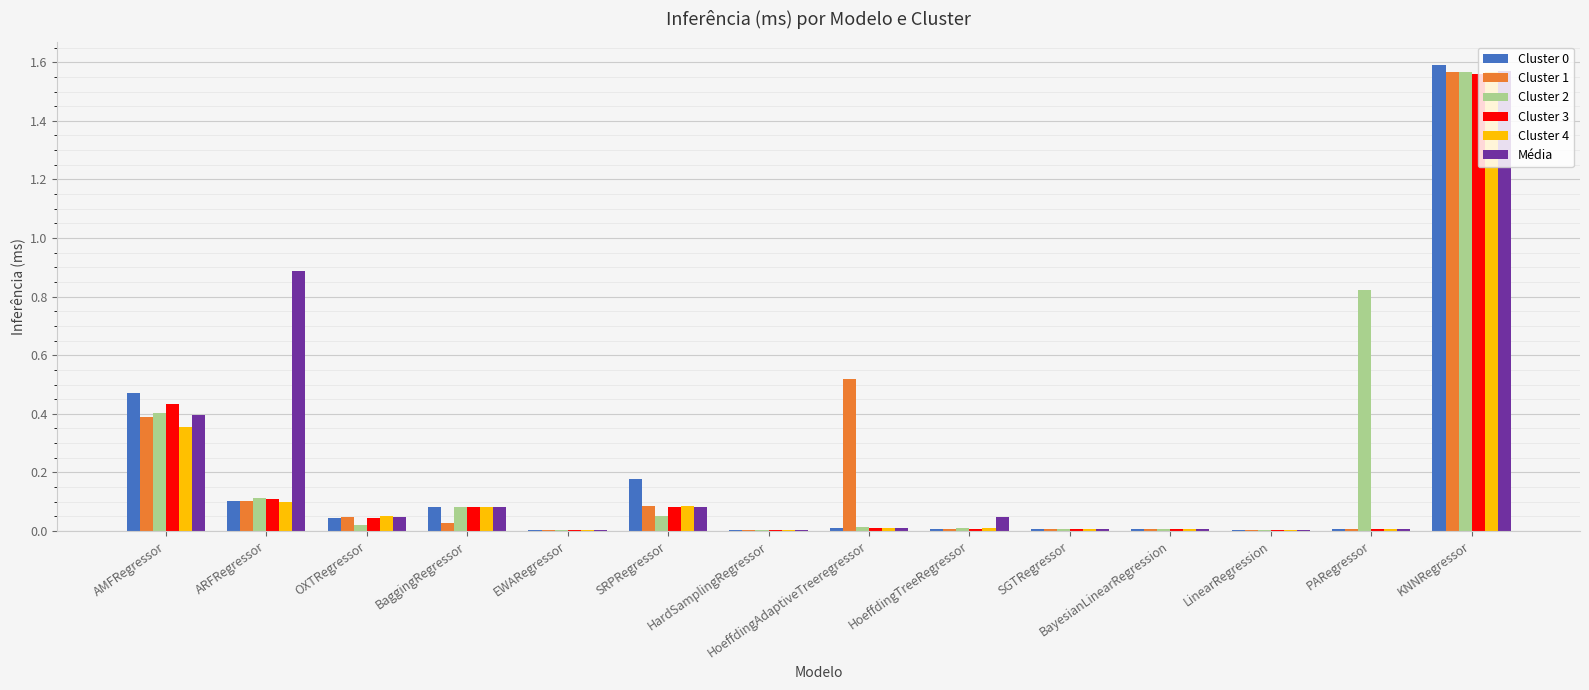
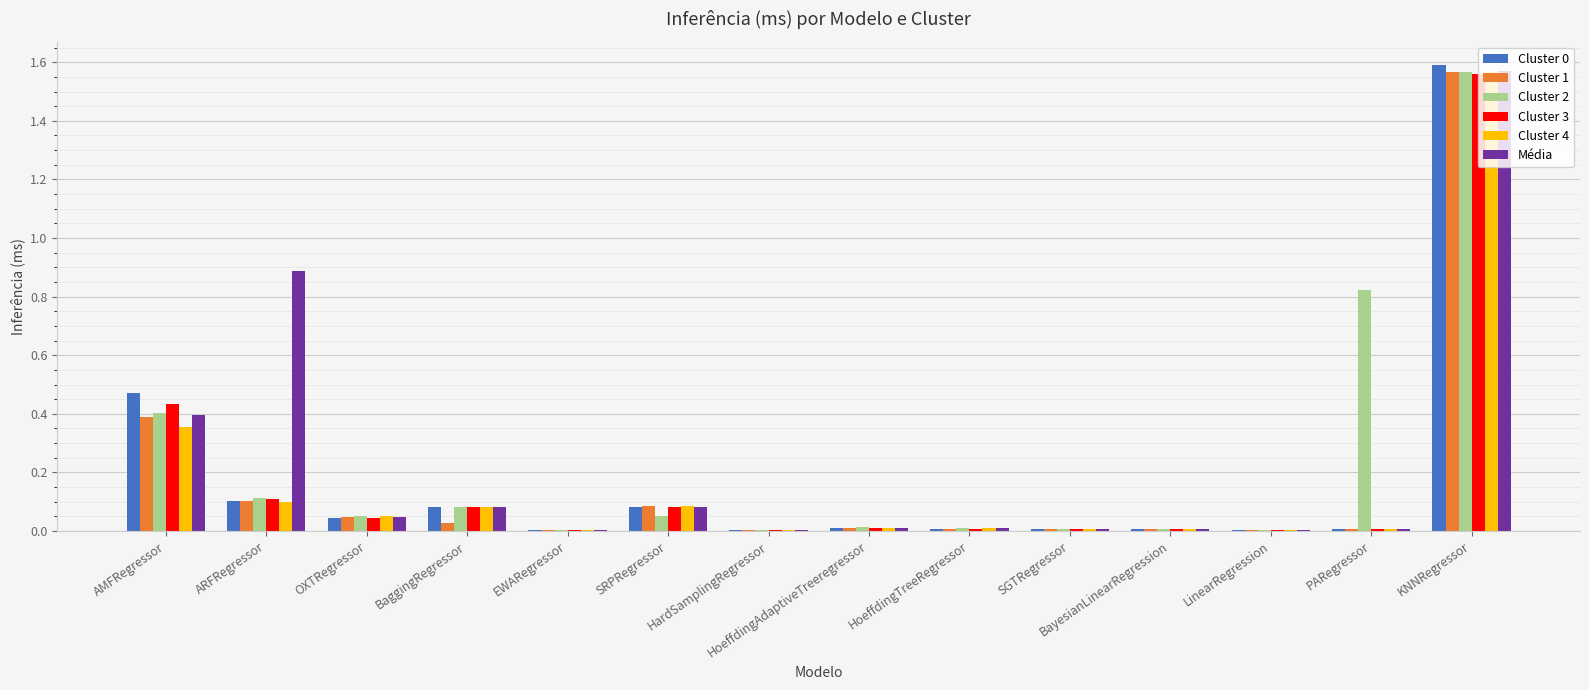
  {
    "Cluster 0": {
      "AMFRegressor": 0.47,
      "ARFRegressor": 0.10,
      "OXTRegressor": 0.05,
      "BaggingRegressor": 0.08,
-     "SRPRegressor": 0.18,
+     "SRPRegressor": 0.08,
      "HoeffdingAdaptiveTreeregressor": 0.01,
      "KNNRegressor": 1.59
    },
    "Cluster 1": {
      "AMFRegressor": 0.39,
      "ARFRegressor": 0.10,
      "OXTRegressor": 0.05,
      "BaggingRegressor": 0.03,
      "SRPRegressor": 0.08,
-     "HoeffdingAdaptiveTreeregressor": 0.52,
+     "HoeffdingAdaptiveTreeregressor": 0.01,
      "KNNRegressor": 1.57
    },
    "Cluster 2": {
      "AMFRegressor": 0.40,
      "ARFRegressor": 0.11,
-     "OXTRegressor": 0.02,
+     "OXTRegressor": 0.05,
      "BaggingRegressor": 0.08,
      "SRPRegressor": 0.05,
      "HoeffdingAdaptiveTreeregressor": 0.01,
      "HoeffdingTreeRegressor": 0.01,
      "PARegressor": 0.82,
      "KNNRegressor": 1.57
    },
    "Cluster 3": {
      "AMFRegressor": 0.44,
      "ARFRegressor": 0.11,
      "OXTRegressor": 0.04,
      "BaggingRegressor": 0.08,
      "SRPRegressor": 0.08,
      "HoeffdingAdaptiveTreeregressor": 0.01
    },
    "Cluster 4": {
      "AMFRegressor": 0.35,
      "ARFRegressor": 0.10,
      "OXTRegressor": 0.05,
      "BaggingRegressor": 0.08,
      "SRPRegressor": 0.08,
      "HoeffdingAdaptiveTreeregressor": 0.01,
      "HoeffdingTreeRegressor": 0.01
    },
    "Média": {
      "AMFRegressor": 0.40,
      "ARFRegressor": 0.89,
      "OXTRegressor": 0.05,
      "BaggingRegressor": 0.08,
      "SRPRegressor": 0.08,
      "HoeffdingAdaptiveTreeregressor": 0.01,
-     "HoeffdingTreeRegressor": 0.05
+     "HoeffdingTreeRegressor": 0.01
    }
  }
